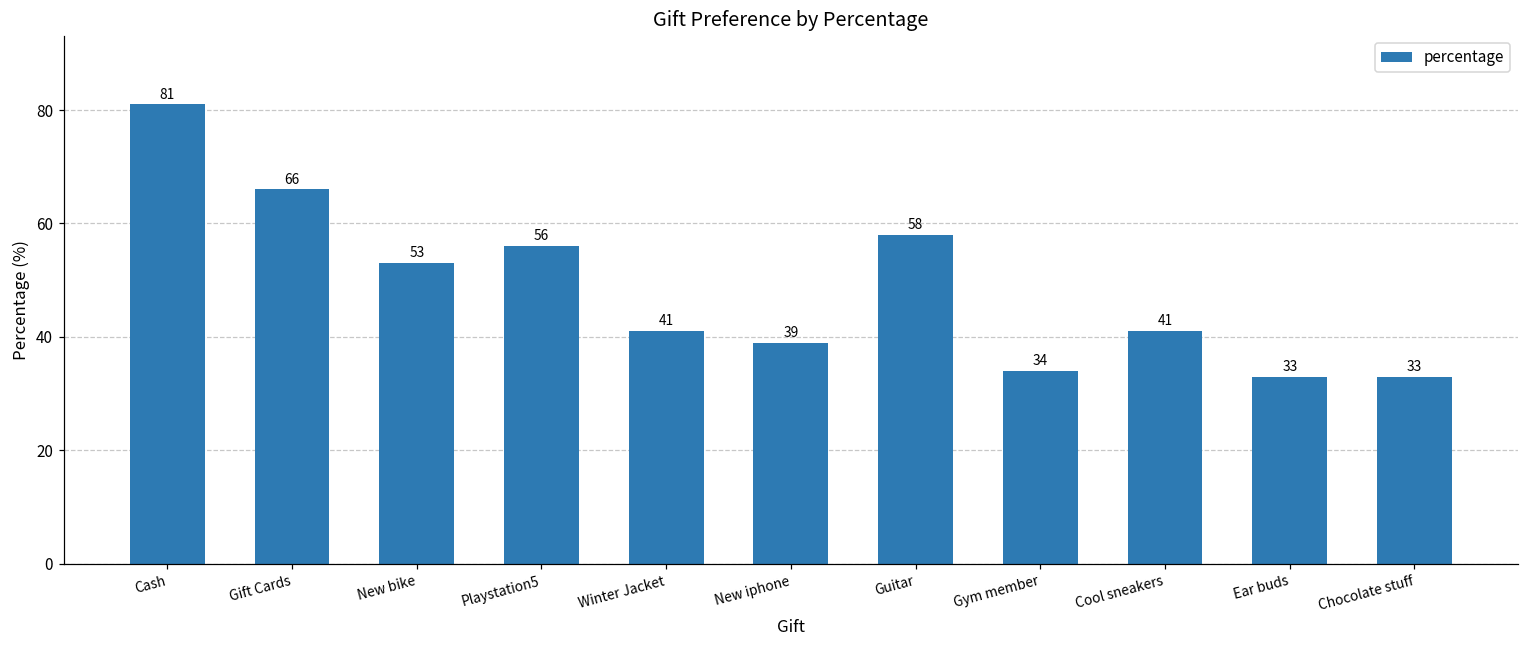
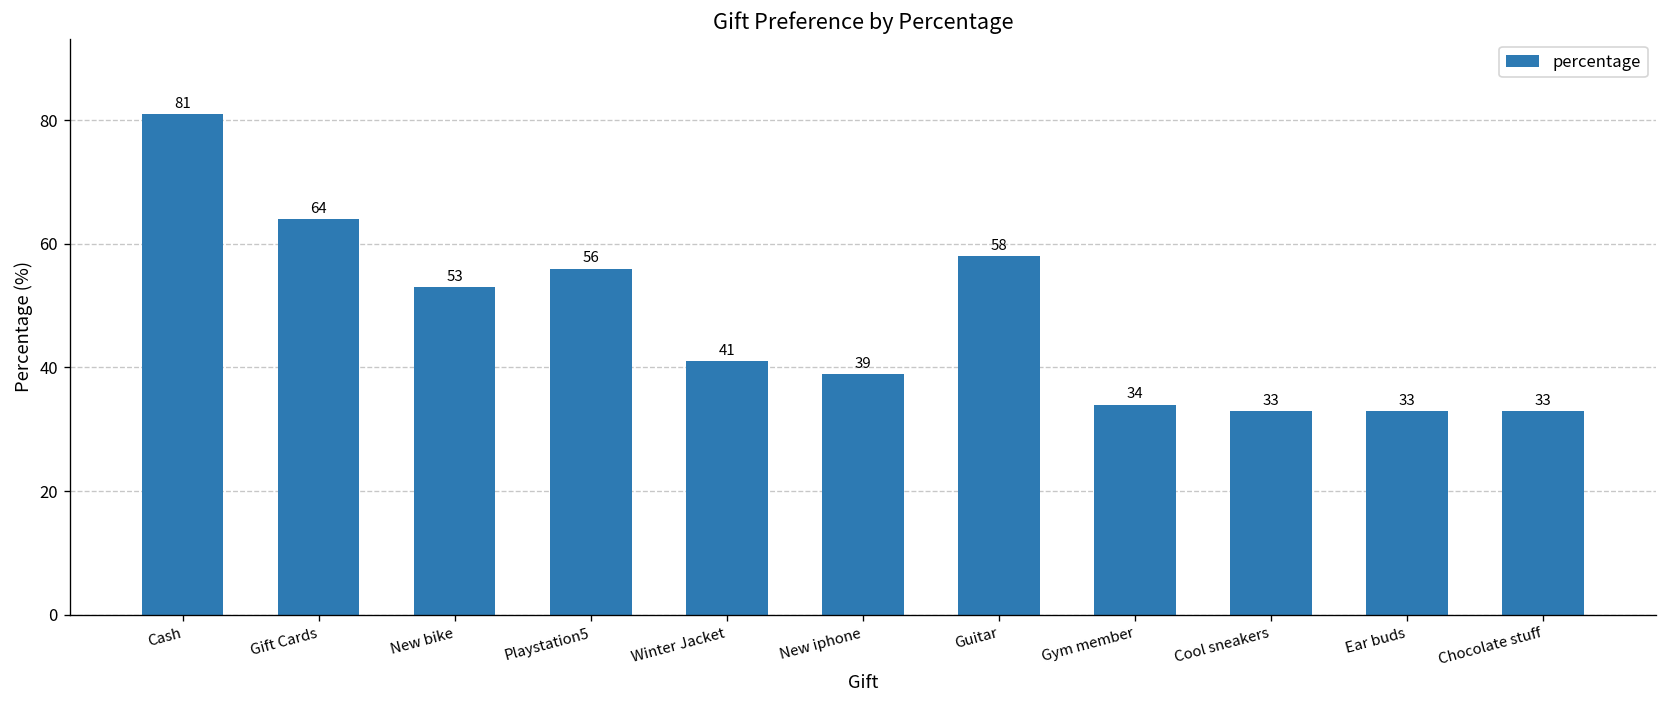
  {
    "Cash": 81,
-   "Gift Cards": 66,
+   "Gift Cards": 64,
    "New bike": 53,
    "Playstation5": 56,
    "Winter Jacket": 41,
    "New iphone": 39,
    "Guitar": 58,
    "Gym member": 34,
-   "Cool sneakers": 41,
+   "Cool sneakers": 33,
    "Ear buds": 33,
    "Chocolate stuff": 33
  }
